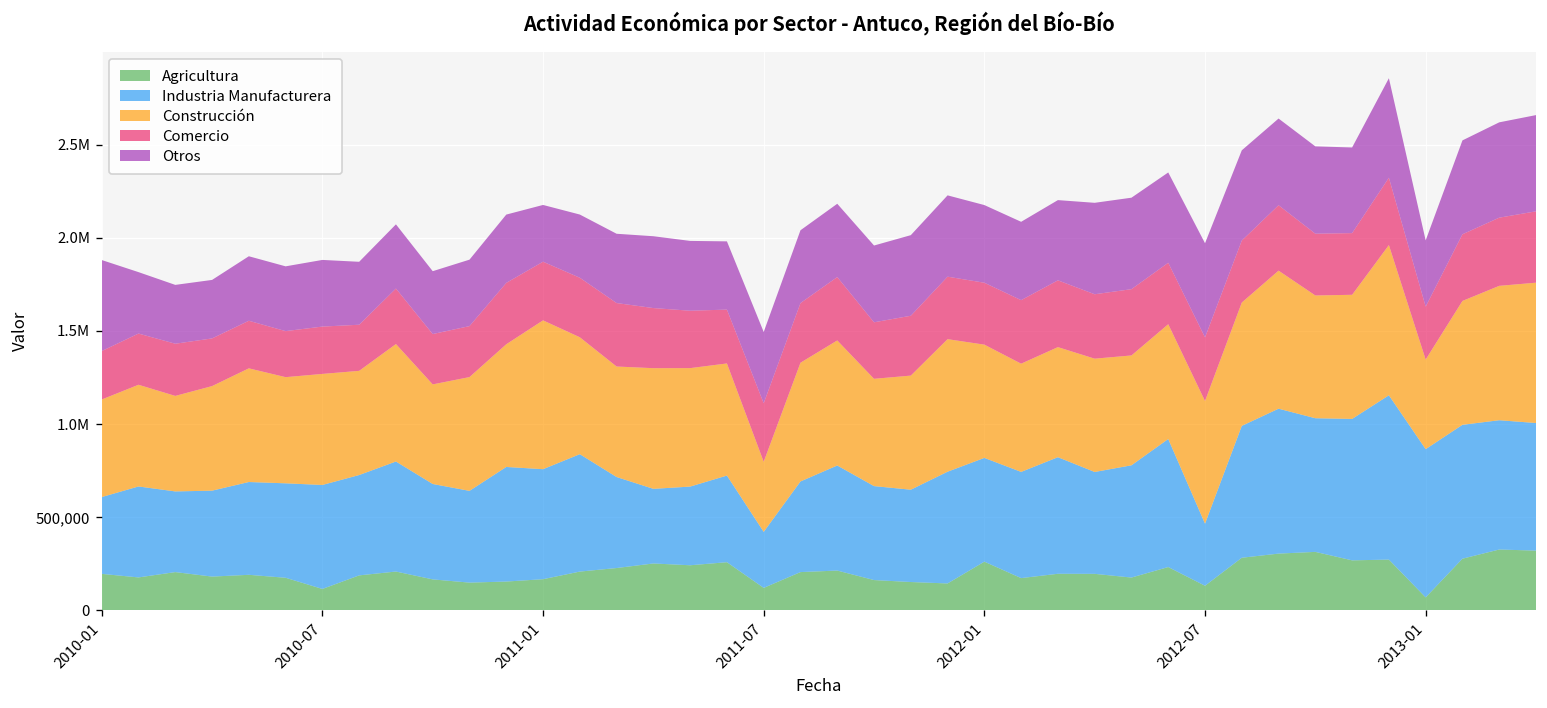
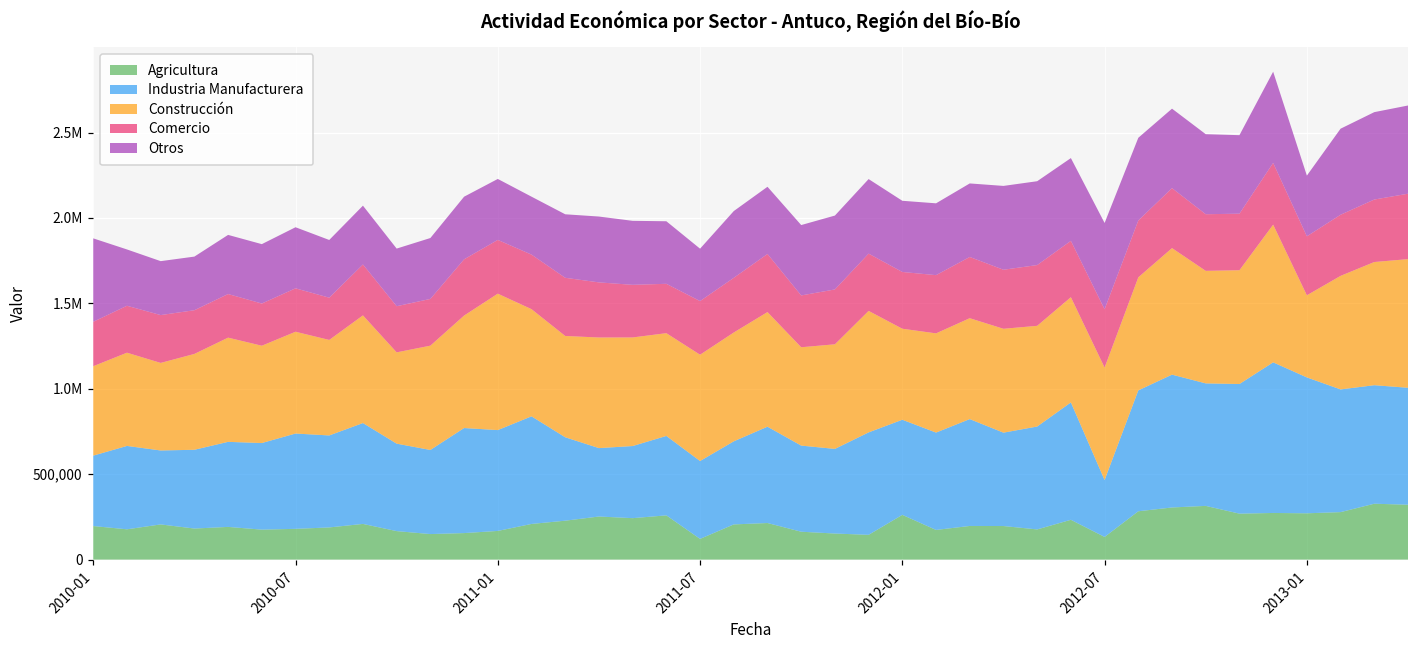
  {
    "Agricultura": {
      "2010-01": "200,000",
-     "2010-07": "120,000",
+     "2010-07": "180,000",
      "2011-01": "170,000",
      "2011-07": "120,000",
      "2012-01": "260,000",
      "2012-07": "130,000",
-     "2013-01": "70,000"
+     "2013-01": "270,000"
    },
    "Industria Manufacturera": {
      "2010-01": "410,000",
      "2010-07": "560,000",
      "2011-01": "590,000",
-     "2011-07": "300,000",
+     "2011-07": "460,000",
      "2012-01": "560,000",
      "2012-07": "330,000",
      "2013-01": "800,000"
    },
    "Construcción": {
      "2010-01": "520,000",
      "2010-07": "600,000",
      "2011-01": "800,000",
-     "2011-07": "380,000",
-     "2012-01": "610,000",
+     "2011-07": "620,000",
+     "2012-01": "530,000",
      "2012-07": "660,000",
      "2013-01": "480,000"
    },
    "Comercio": {
      "2010-01": "260,000",
      "2010-07": "250,000",
      "2011-01": "310,000",
      "2011-07": "310,000",
      "2012-01": "330,000",
      "2012-07": "340,000",
-     "2013-01": "280,000"
+     "2013-01": "350,000"
    },
    "Otros": {
      "2010-01": "490,000",
      "2010-07": "360,000",
-     "2011-01": "300,000",
-     "2011-07": "380,000",
+     "2011-01": "360,000",
+     "2011-07": "310,000",
      "2012-01": "420,000",
      "2012-07": "510,000",
      "2013-01": "360,000"
    }
  }
